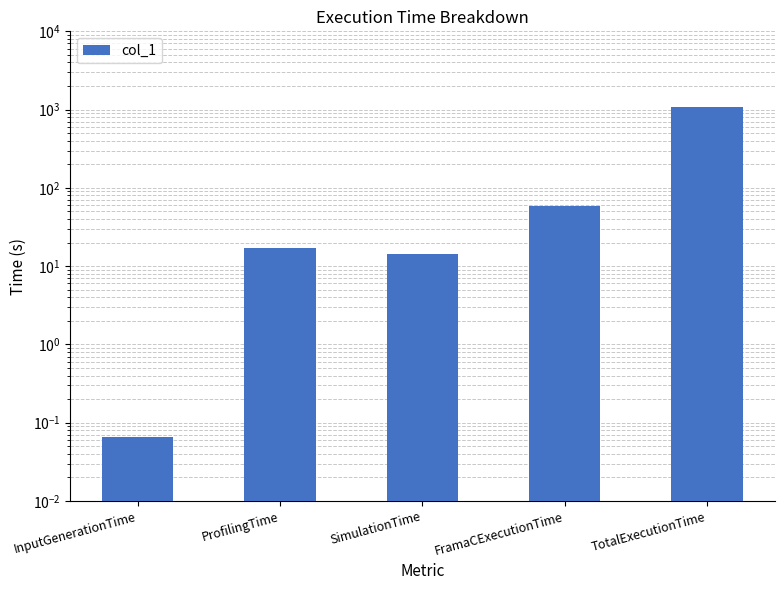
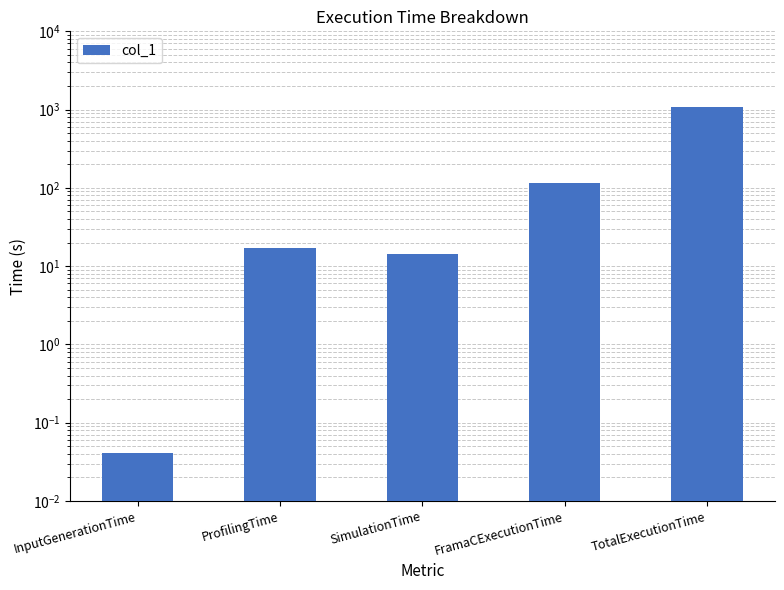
  {
-   "InputGenerationTime": 0.07,
+   "InputGenerationTime": 0.04,
    "ProfilingTime": 17,
    "SimulationTime": 14,
-   "FramaCExecutionTime": 60,
+   "FramaCExecutionTime": 120,
    "TotalExecutionTime": 1100
  }
